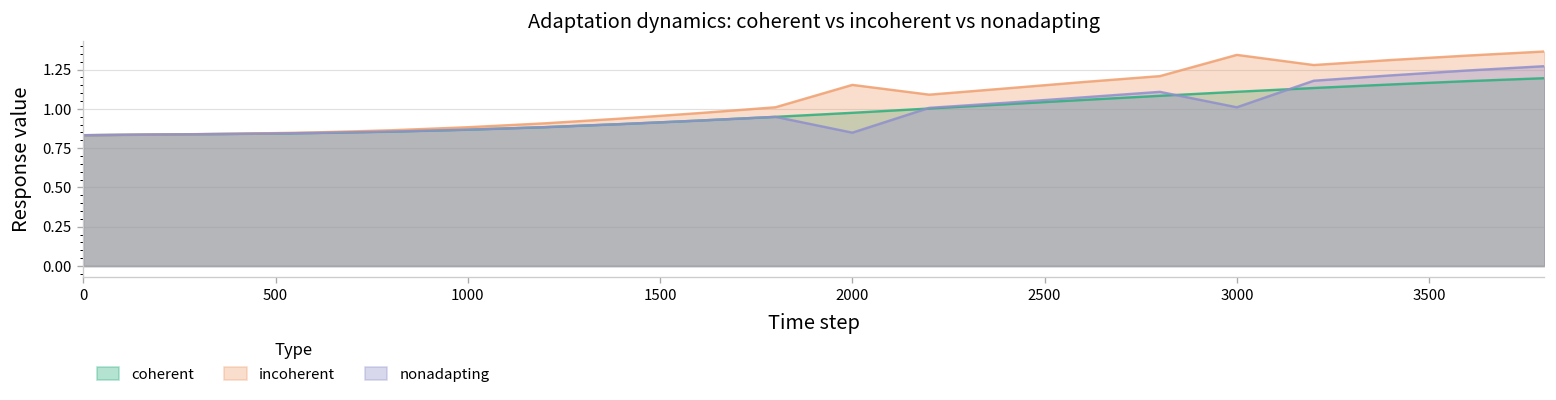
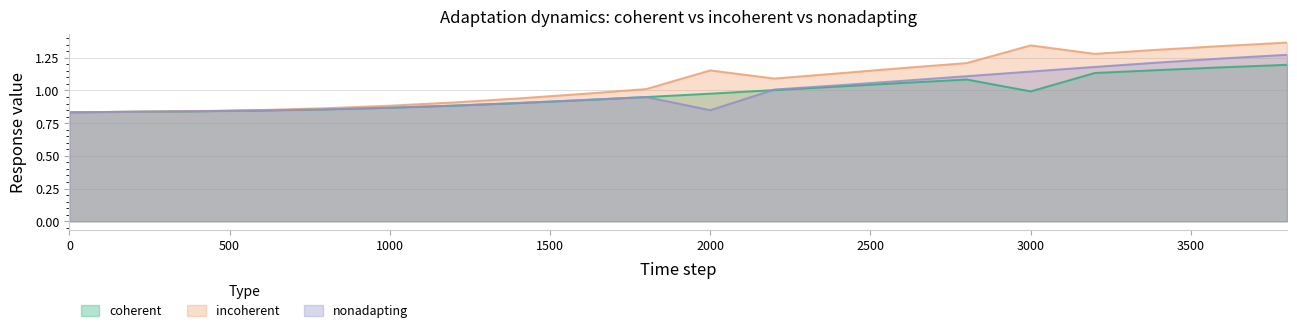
  {
    "coherent": {
      "2000": 0.98,
-     "3000": 1.11
+     "3000": 0.99
    },
    "incoherent": {
      "2000": 1.15,
      "3000": 1.34
    },
    "nonadapting": {
      "2000": 0.85,
-     "3000": 1.01
+     "3000": 1.14
    }
  }
